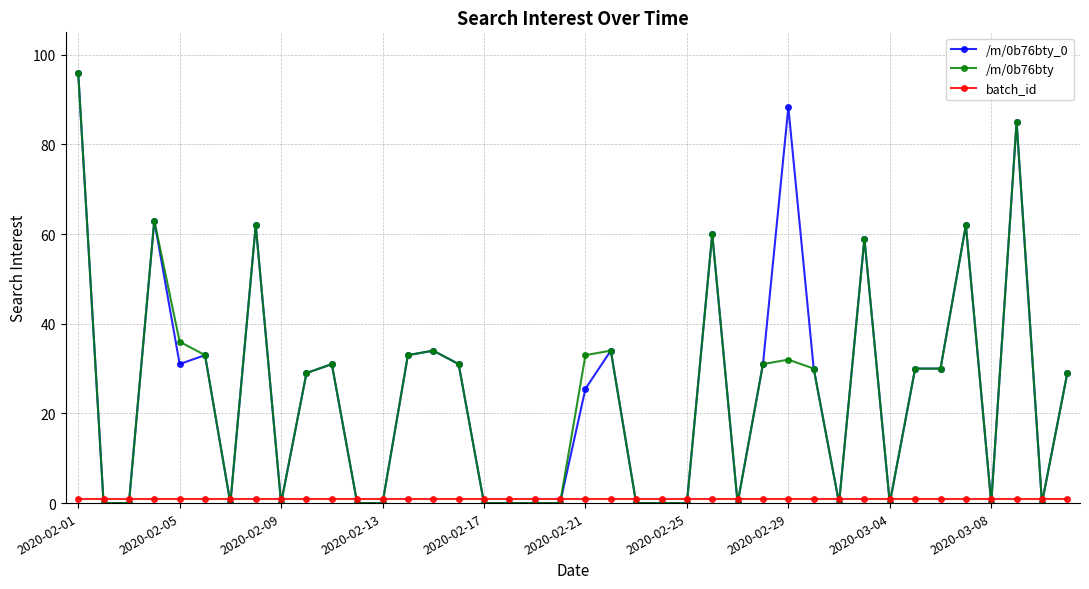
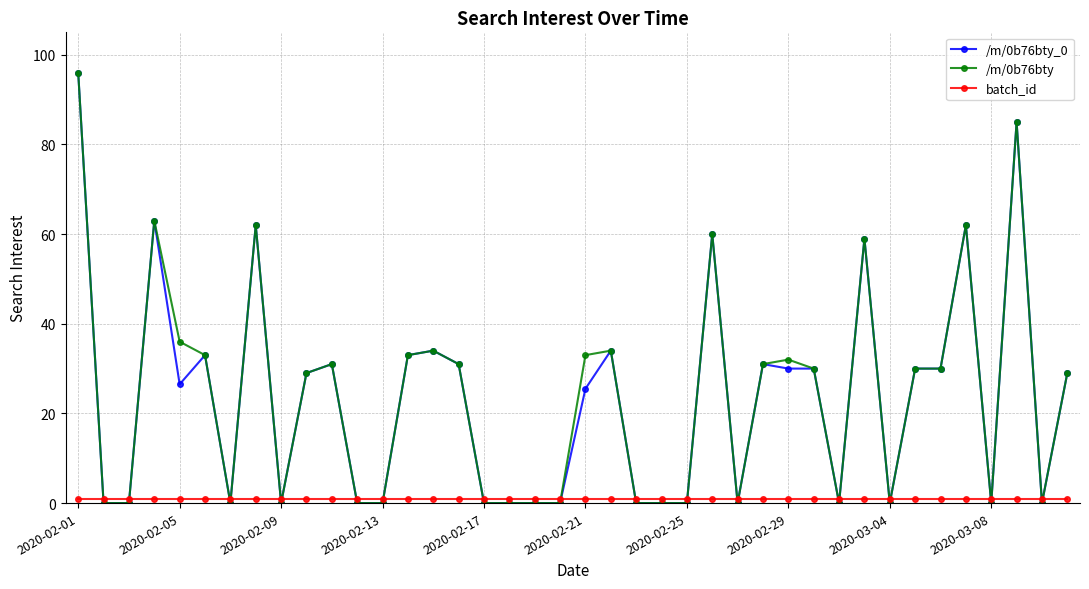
  {
    "/m/0b76bty_0": {
-     "2020-02-05": 31,
+     "2020-02-05": 27,
      "2020-02-21": 26,
-     "2020-02-29": 88
+     "2020-02-29": 30
    },
    "/m/0b76bty": {
      "2020-02-05": 36,
      "2020-02-21": 33,
      "2020-02-29": 32
    },
    "batch_id": {
      "2020-02-01": 1,
      "2020-02-05": 1,
      "2020-02-09": 1,
      "2020-02-13": 1,
      "2020-02-17": 1,
      "2020-02-21": 1,
      "2020-02-25": 1,
      "2020-02-29": 1,
      "2020-03-04": 1,
      "2020-03-08": 1
    }
  }
